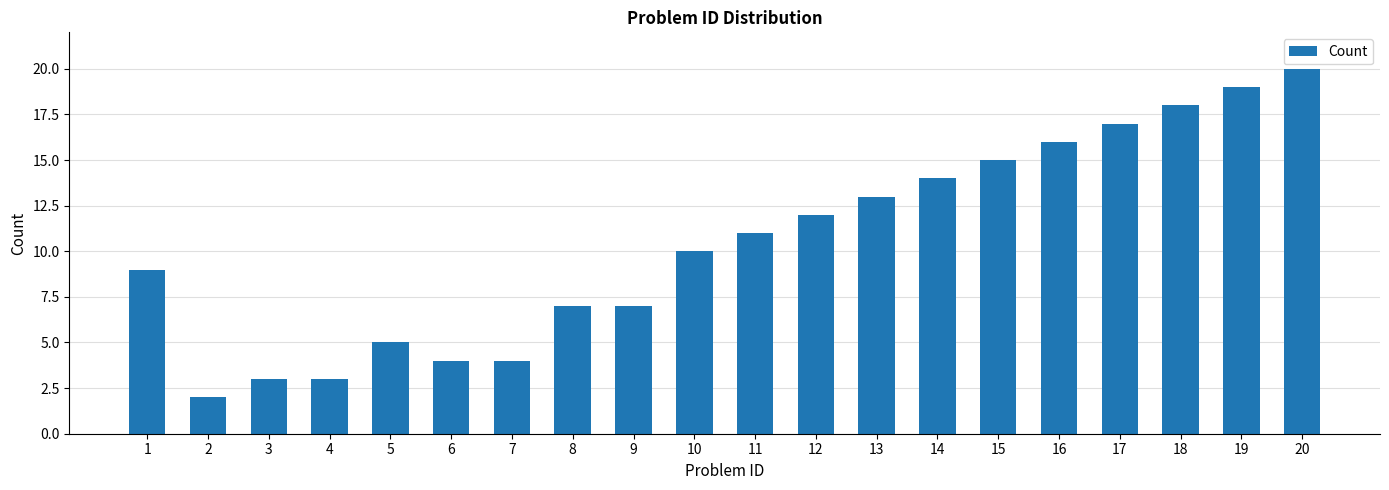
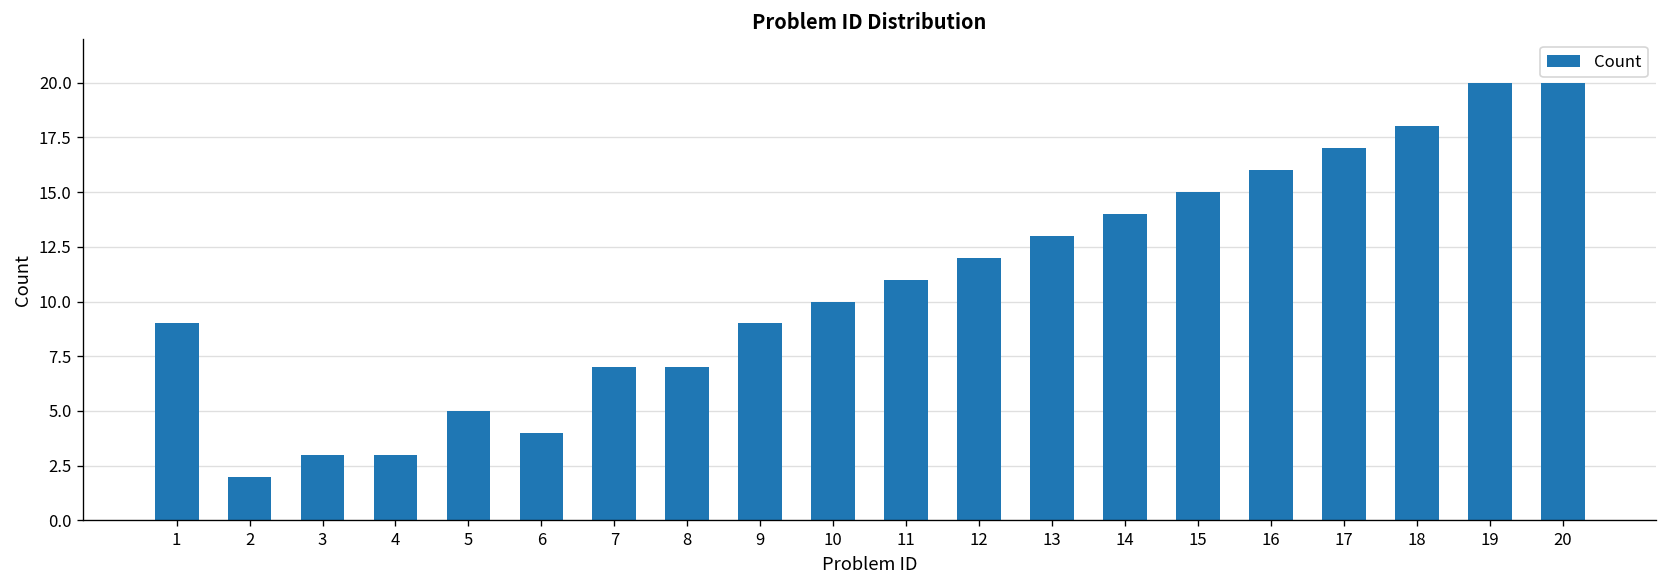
  {
    "1": 9,
    "2": 2,
    "3": 3,
    "4": 3,
    "5": 5,
    "6": 4,
-   "7": 4,
+   "7": 7,
    "8": 7,
-   "9": 7,
+   "9": 9,
    "10": 10,
    "11": 11,
    "12": 12,
    "13": 13,
    "14": 14,
    "15": 15,
    "16": 16,
    "17": 17,
    "18": 18,
-   "19": 19,
+   "19": 20,
    "20": 20
  }
